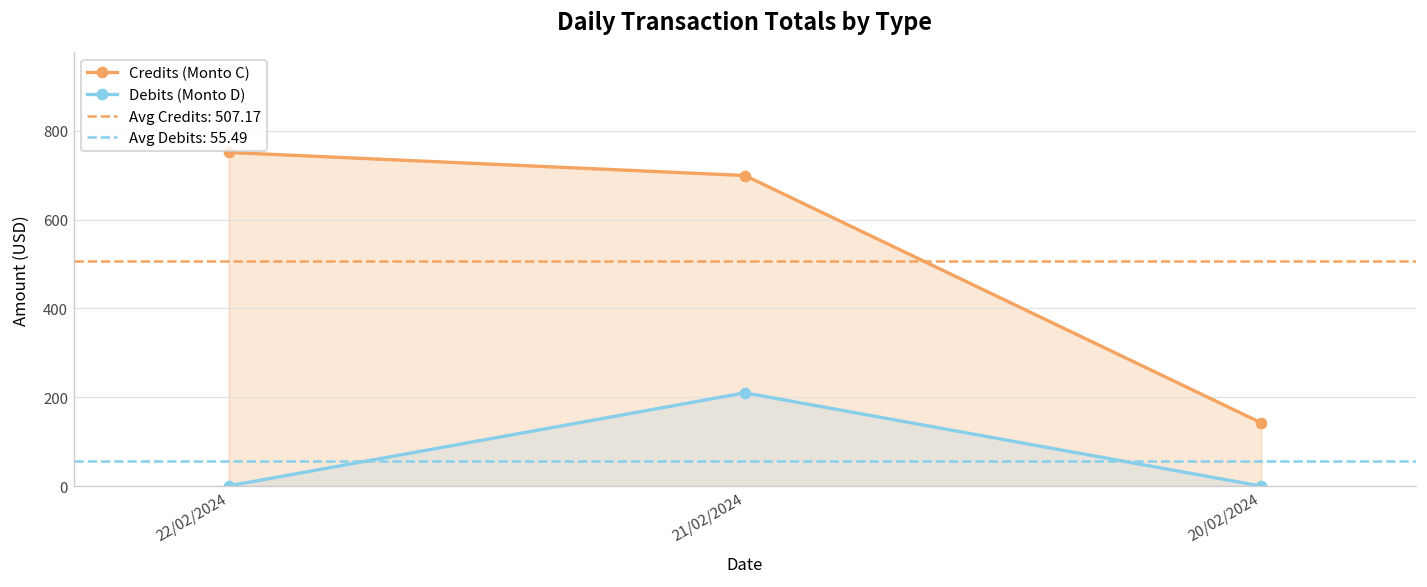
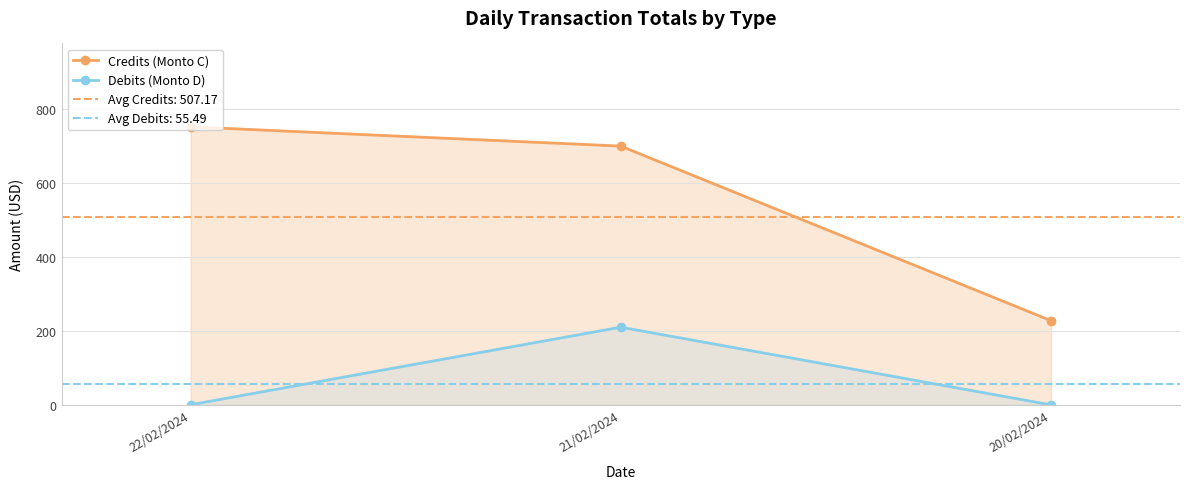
  {
    "Credits (Monto C)": {
      "21/02/2024": 700,
-     "20/02/2024": 140
+     "20/02/2024": 230
    },
    "Debits (Monto D)": {
      "22/02/2024": 0,
      "21/02/2024": 210,
      "20/02/2024": 0
    }
  }
